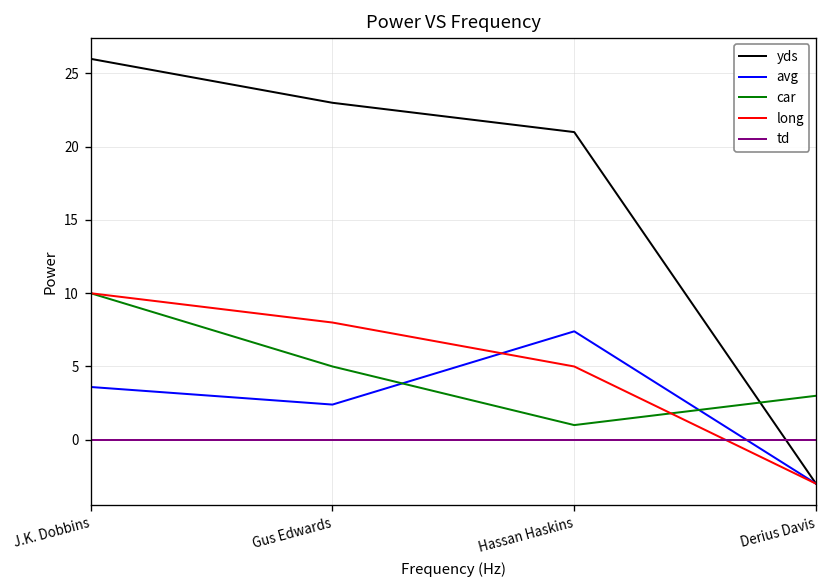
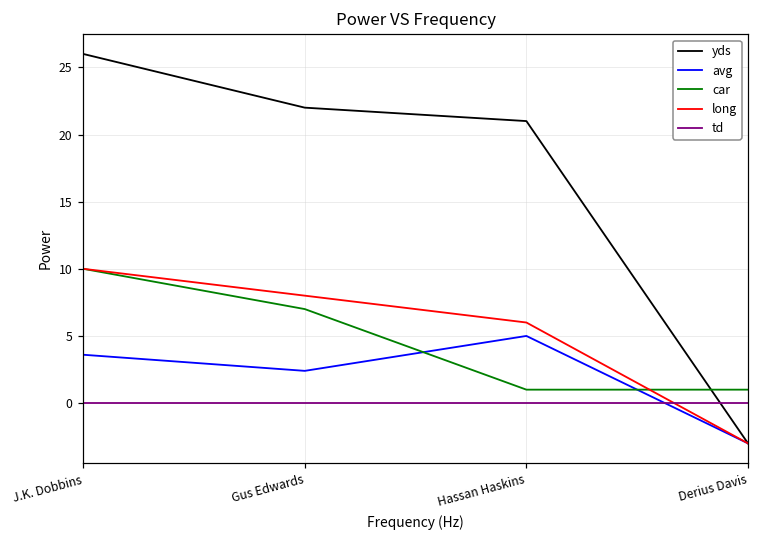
  {
    "yds": {
      "J.K. Dobbins": 26,
-     "Gus Edwards": 23,
+     "Gus Edwards": 22,
      "Hassan Haskins": 21
    },
    "avg": {
      "J.K. Dobbins": 3.6,
      "Gus Edwards": 2.4,
-     "Hassan Haskins": 7.4
+     "Hassan Haskins": 5.0
    },
    "car": {
-     "Gus Edwards": 5,
+     "Gus Edwards": 7,
      "Hassan Haskins": 1,
-     "Derius Davis": 3
+     "Derius Davis": 1
    },
    "long": {
      "Gus Edwards": 8,
-     "Hassan Haskins": 5
+     "Hassan Haskins": 6
    },
    "td": {
      "J.K. Dobbins": 0.0,
      "Gus Edwards": 0.0,
      "Hassan Haskins": 0.0,
      "Derius Davis": 0.0
    }
  }
